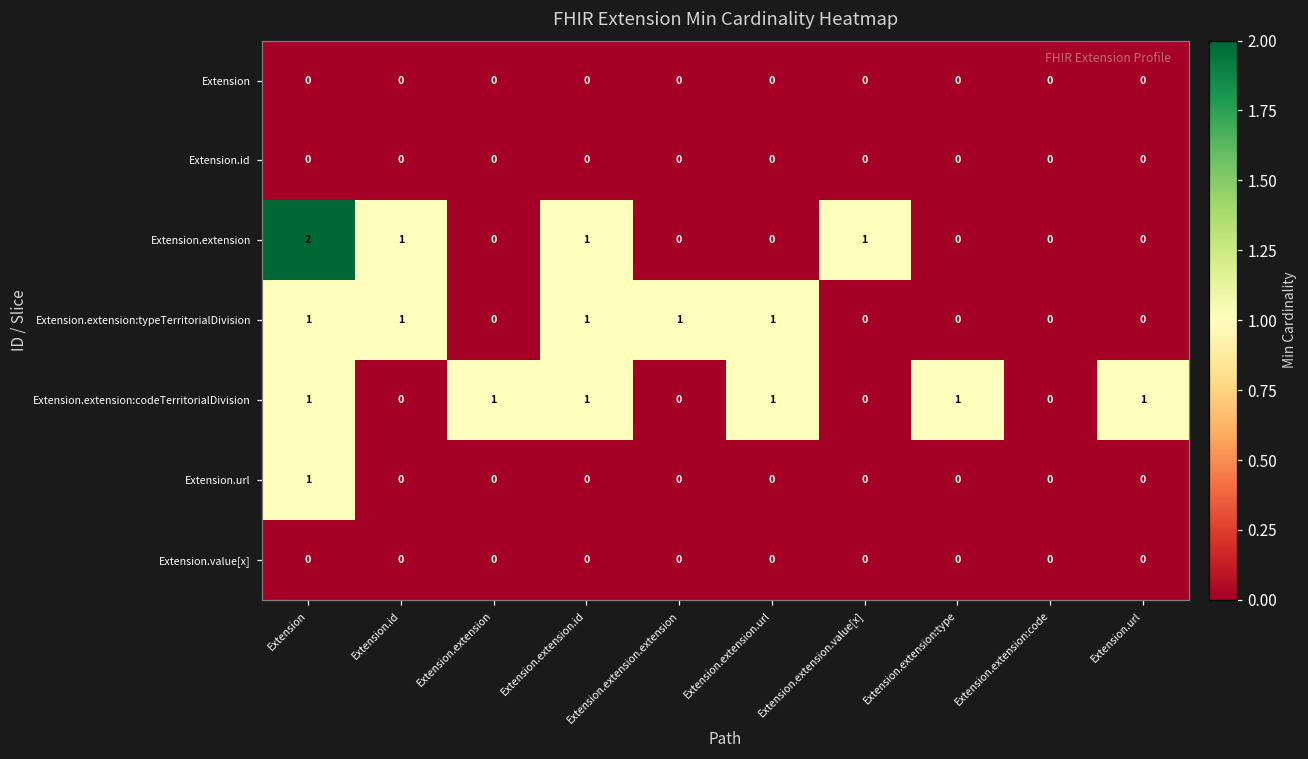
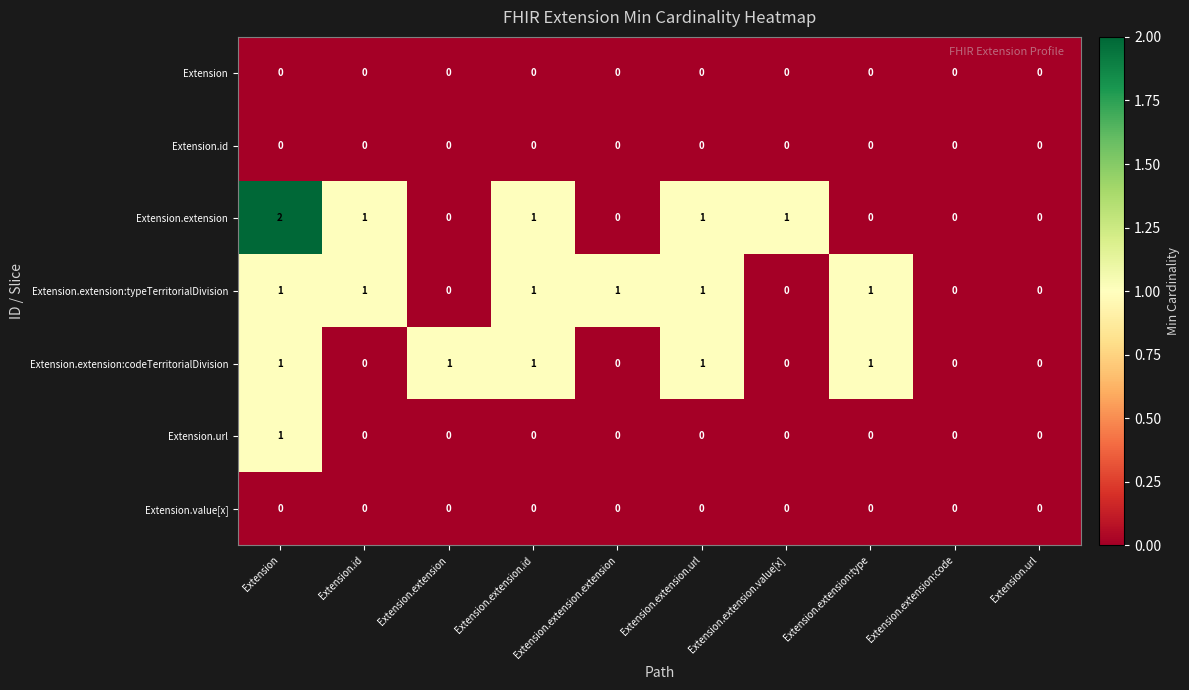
  {
    "Extension": {
      "Extension": 0,
      "Extension.id": 0,
      "Extension.extension": 0,
      "Extension.extension.id": 0,
      "Extension.extension.extension": 0,
      "Extension.extension.url": 0,
      "Extension.extension.value[x]": 0,
      "Extension.extension:type": 0,
      "Extension.extension:code": 0
    },
    "Extension.id": {
      "Extension": 0,
      "Extension.id": 0,
      "Extension.extension": 0,
      "Extension.extension.id": 0,
      "Extension.extension.extension": 0,
      "Extension.extension.url": 0,
      "Extension.extension.value[x]": 0,
      "Extension.extension:type": 0,
      "Extension.extension:code": 0,
      "Extension.url": 0
    },
    "Extension.extension": {
      "Extension": 2,
      "Extension.id": 1,
      "Extension.extension": 0,
      "Extension.extension.id": 1,
      "Extension.extension.extension": 0,
-     "Extension.extension.url": 0,
+     "Extension.extension.url": 1,
      "Extension.extension.value[x]": 1,
      "Extension.extension:type": 0,
      "Extension.extension:code": 0,
      "Extension.url": 0
    },
    "Extension.extension:typeTerritorialDivision": {
      "Extension": 1,
      "Extension.id": 1,
      "Extension.extension": 0,
      "Extension.extension.id": 1,
      "Extension.extension.extension": 1,
      "Extension.extension.url": 1,
      "Extension.extension.value[x]": 0,
-     "Extension.extension:type": 0,
+     "Extension.extension:type": 1,
      "Extension.extension:code": 0,
      "Extension.url": 0
    },
    "Extension.extension:codeTerritorialDivision": {
      "Extension": 1,
      "Extension.id": 0,
      "Extension.extension": 1,
      "Extension.extension.id": 1,
      "Extension.extension.extension": 0,
      "Extension.extension.url": 1,
      "Extension.extension.value[x]": 0,
      "Extension.extension:type": 1,
      "Extension.extension:code": 0,
-     "Extension.url": 1
+     "Extension.url": 0
    },
    "Extension.url": {
      "Extension": 1,
      "Extension.id": 0,
      "Extension.extension": 0,
      "Extension.extension.id": 0,
      "Extension.extension.extension": 0,
      "Extension.extension.url": 0,
      "Extension.extension.value[x]": 0,
      "Extension.extension:type": 0,
      "Extension.extension:code": 0,
      "Extension.url": 0
    },
    "Extension.value[x]": {
      "Extension": 0,
      "Extension.id": 0,
      "Extension.extension": 0,
      "Extension.extension.id": 0,
      "Extension.extension.extension": 0,
      "Extension.extension.url": 0,
      "Extension.extension.value[x]": 0,
      "Extension.extension:type": 0,
      "Extension.extension:code": 0,
      "Extension.url": 0
    }
  }
